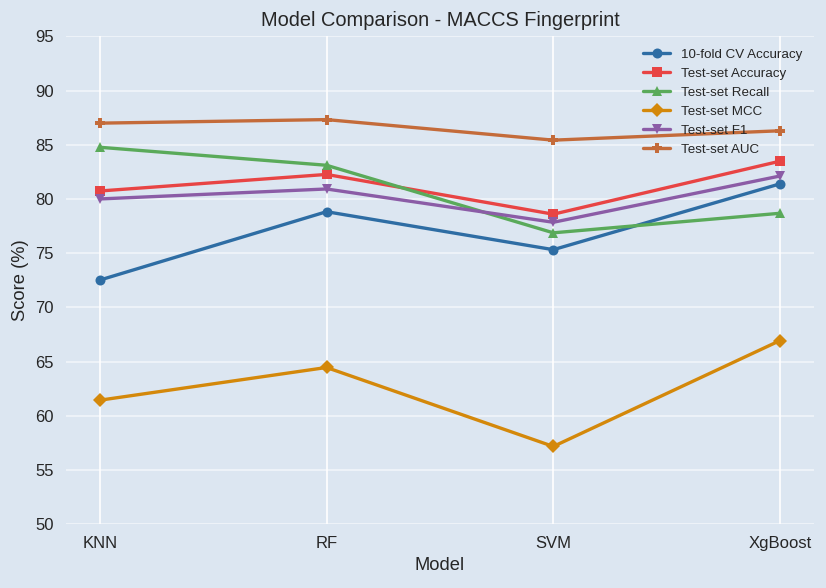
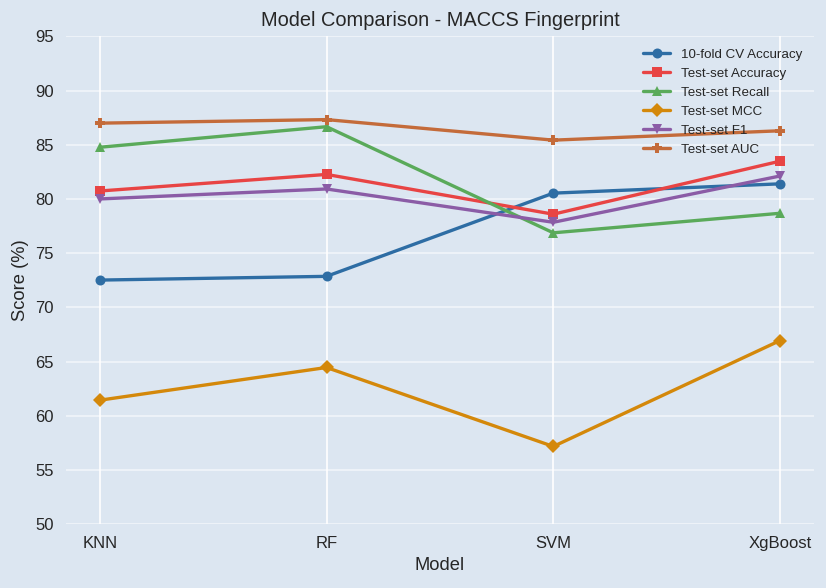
  {
    "10-fold CV Accuracy": {
      "KNN": 73,
-     "RF": 79,
-     "SVM": 75,
+     "RF": 73,
+     "SVM": 81,
      "XgBoost": 81
    },
    "Test-set Recall": {
      "KNN": 85,
-     "RF": 83,
+     "RF": 87,
      "SVM": 77,
      "XgBoost": 79
    },
    "Test-set F1": {
      "KNN": 80,
      "RF": 81,
      "SVM": 78,
      "XgBoost": 82
    }
  }
